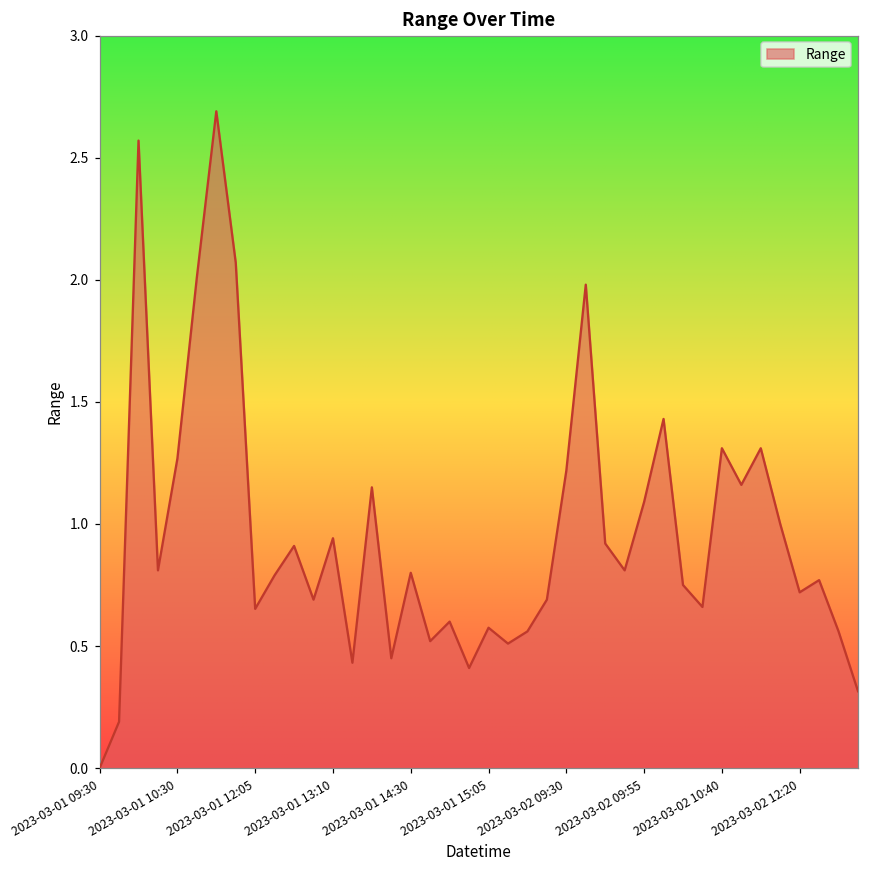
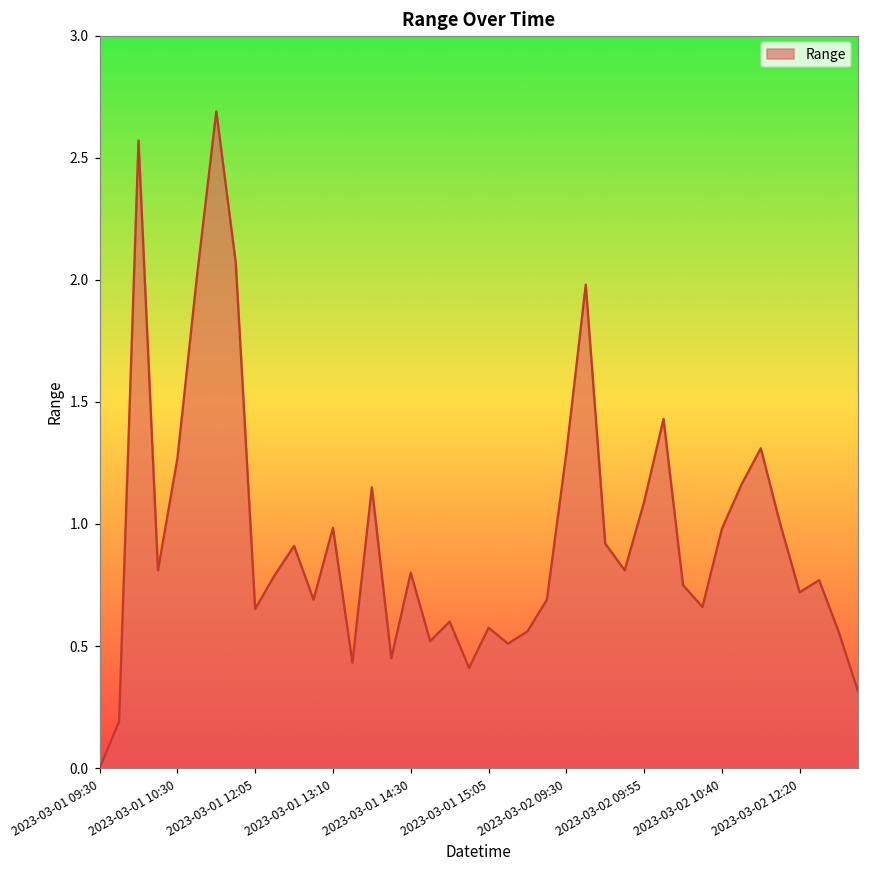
  {
    "2023-03-01 09:30": 0.00,
    "2023-03-01 10:30": 1.27,
    "2023-03-01 12:05": 0.65,
-   "2023-03-01 13:10": 0.94,
+   "2023-03-01 13:10": 0.98,
    "2023-03-01 14:30": 0.80,
    "2023-03-01 15:05": 0.58,
-   "2023-03-02 09:30": 1.22,
+   "2023-03-02 09:30": 1.29,
    "2023-03-02 09:55": 1.09,
-   "2023-03-02 10:40": 1.31,
+   "2023-03-02 10:40": 0.98,
    "2023-03-02 12:20": 0.72
  }
